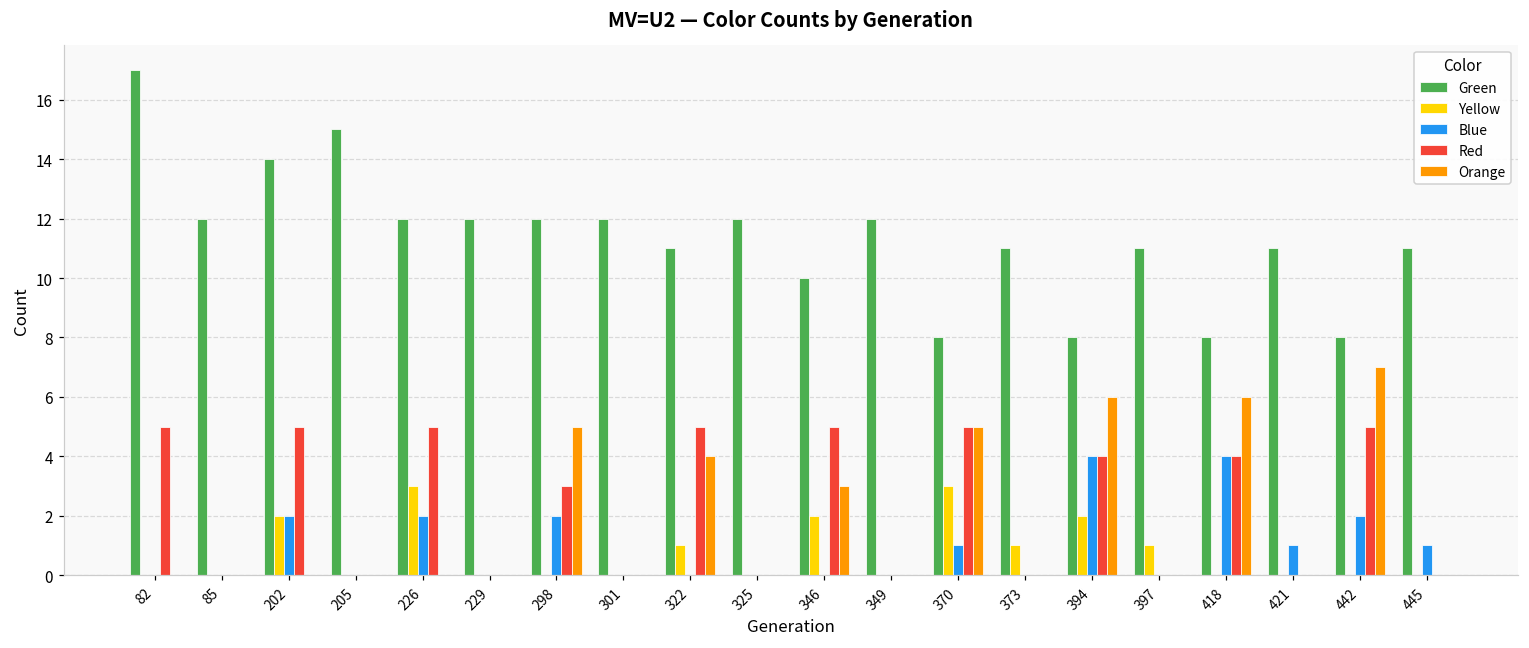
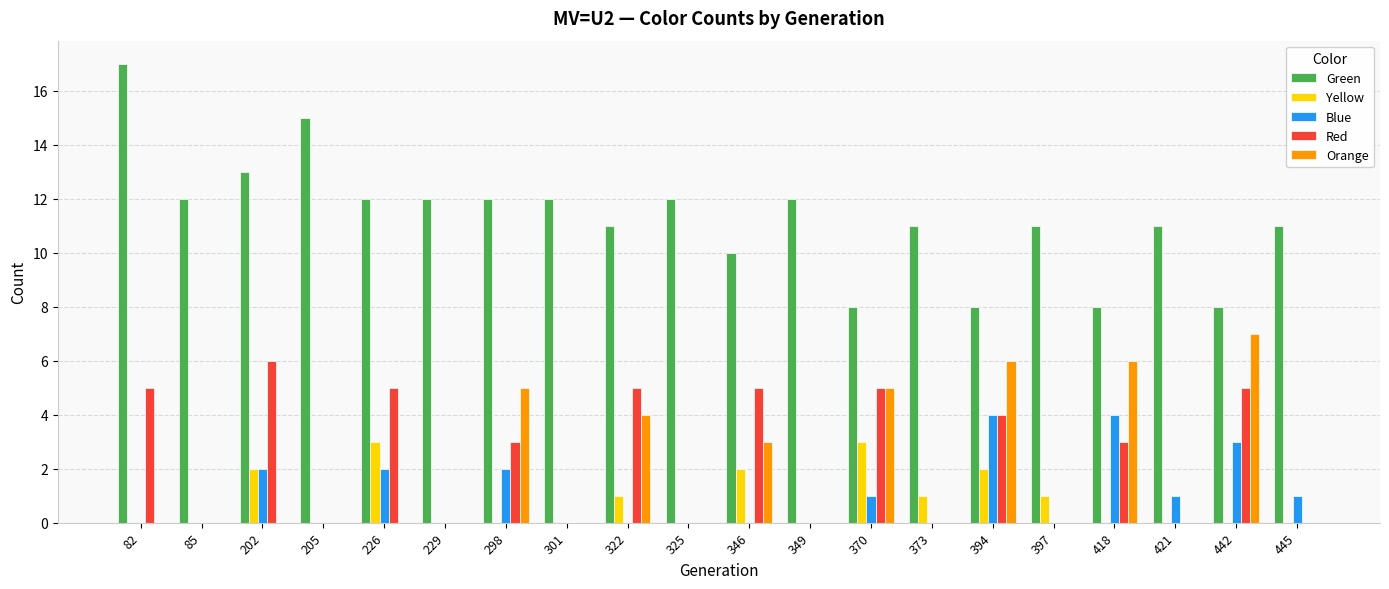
  {
    "Green": {
      "82": 17,
      "85": 12,
-     "202": 14,
+     "202": 13,
      "205": 15,
      "226": 12,
      "229": 12,
      "298": 12,
      "301": 12,
      "322": 11,
      "325": 12,
      "346": 10,
      "349": 12,
      "370": 8,
      "373": 11,
      "394": 8,
      "397": 11,
      "418": 8,
      "421": 11,
      "442": 8,
      "445": 11
    },
    "Yellow": {
      "82": 0,
      "85": 0,
      "202": 2,
      "205": 0,
      "226": 3,
      "229": 0,
      "298": 0,
      "301": 0,
      "322": 1,
      "325": 0,
      "346": 2,
      "349": 0,
      "370": 3,
      "373": 1,
      "394": 2,
      "397": 1,
      "418": 0,
      "421": 0,
      "442": 0,
      "445": 0
    },
    "Blue": {
      "82": 0,
      "85": 0,
      "202": 2,
      "205": 0,
      "226": 2,
      "229": 0,
      "298": 2,
      "301": 0,
      "322": 0,
      "325": 0,
      "346": 0,
      "349": 0,
      "370": 1,
      "373": 0,
      "394": 4,
      "397": 0,
      "418": 4,
      "421": 1,
-     "442": 2,
+     "442": 3,
      "445": 1
    },
    "Red": {
      "82": 5,
      "85": 0,
-     "202": 5,
+     "202": 6,
      "205": 0,
      "226": 5,
      "229": 0,
      "298": 3,
      "301": 0,
      "322": 5,
      "325": 0,
      "346": 5,
      "349": 0,
      "370": 5,
      "373": 0,
      "394": 4,
      "397": 0,
-     "418": 4,
+     "418": 3,
      "421": 0,
      "442": 5,
      "445": 0
    },
    "Orange": {
      "82": 0,
      "85": 0,
      "202": 0,
      "205": 0,
      "226": 0,
      "229": 0,
      "298": 5,
      "301": 0,
      "322": 4,
      "325": 0,
      "346": 3,
      "349": 0,
      "370": 5,
      "373": 0,
      "394": 6,
      "397": 0,
      "418": 6,
      "421": 0,
      "442": 7,
      "445": 0
    }
  }
